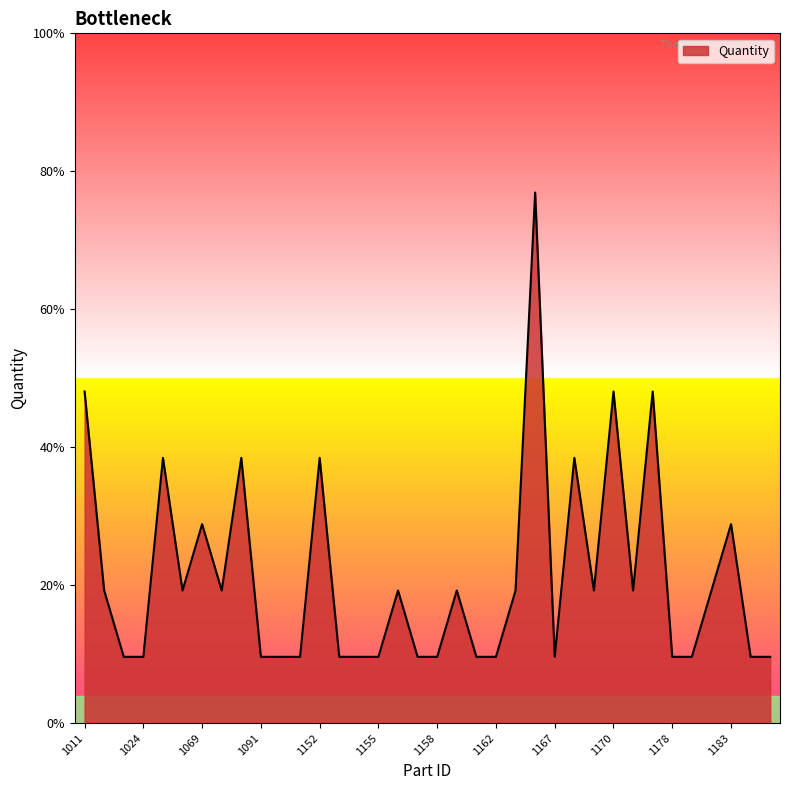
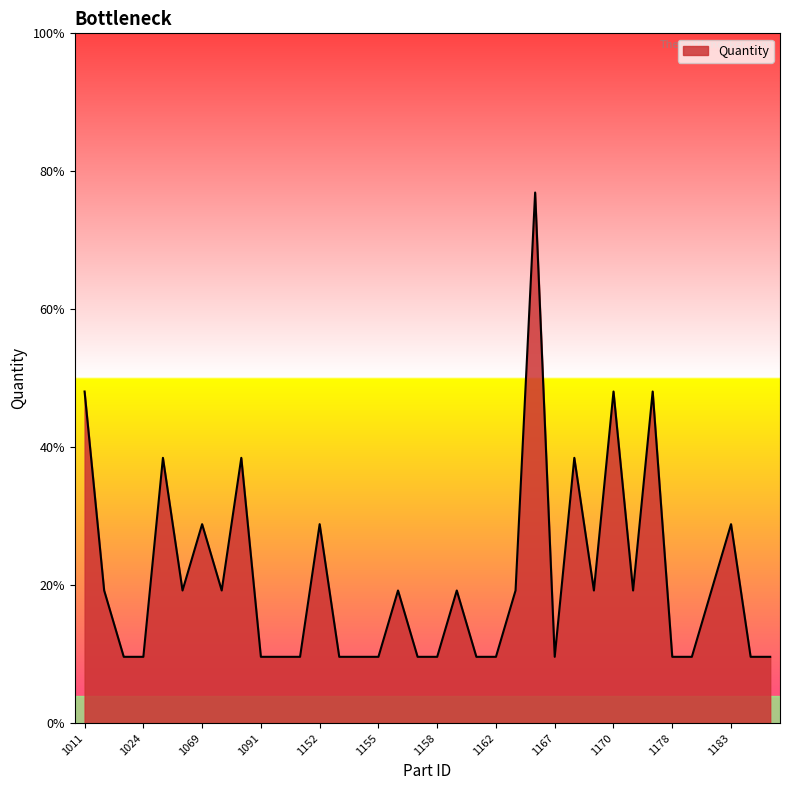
  {
    "1011": "48%",
    "1024": "10%",
    "1069": "29%",
    "1091": "10%",
-   "1152": "38%",
+   "1152": "29%",
    "1155": "10%",
    "1158": "10%",
    "1162": "10%",
    "1167": "10%",
    "1170": "48%",
    "1178": "10%",
    "1183": "29%"
  }
